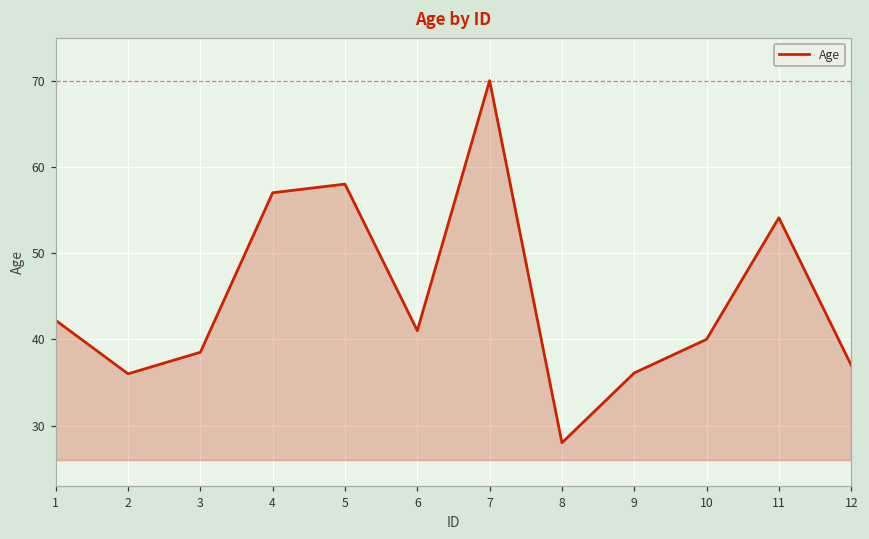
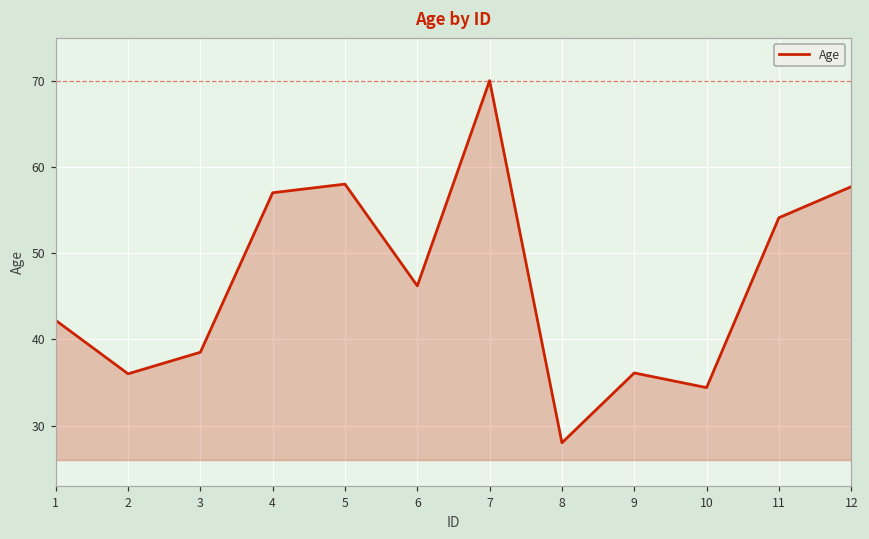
  {
    "1": 42,
    "2": 36,
    "3": 39,
    "4": 57,
    "5": 58,
-   "6": 41,
+   "6": 46,
    "7": 70,
    "8": 28,
    "9": 36,
-   "10": 40,
+   "10": 34,
    "11": 54,
-   "12": 37
+   "12": 58
  }
